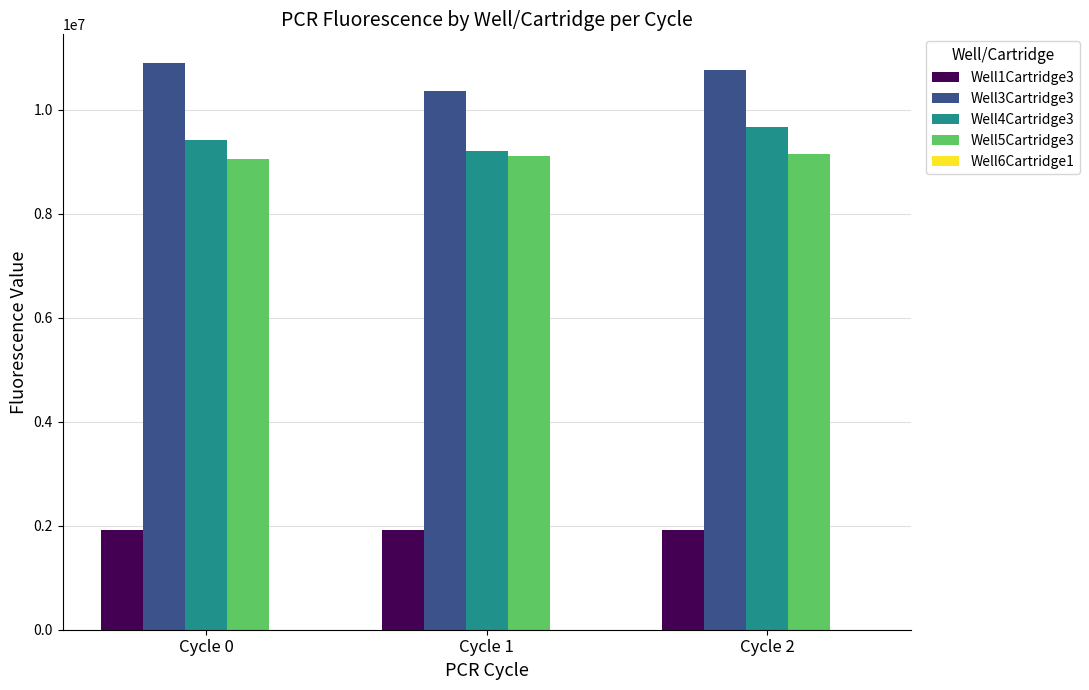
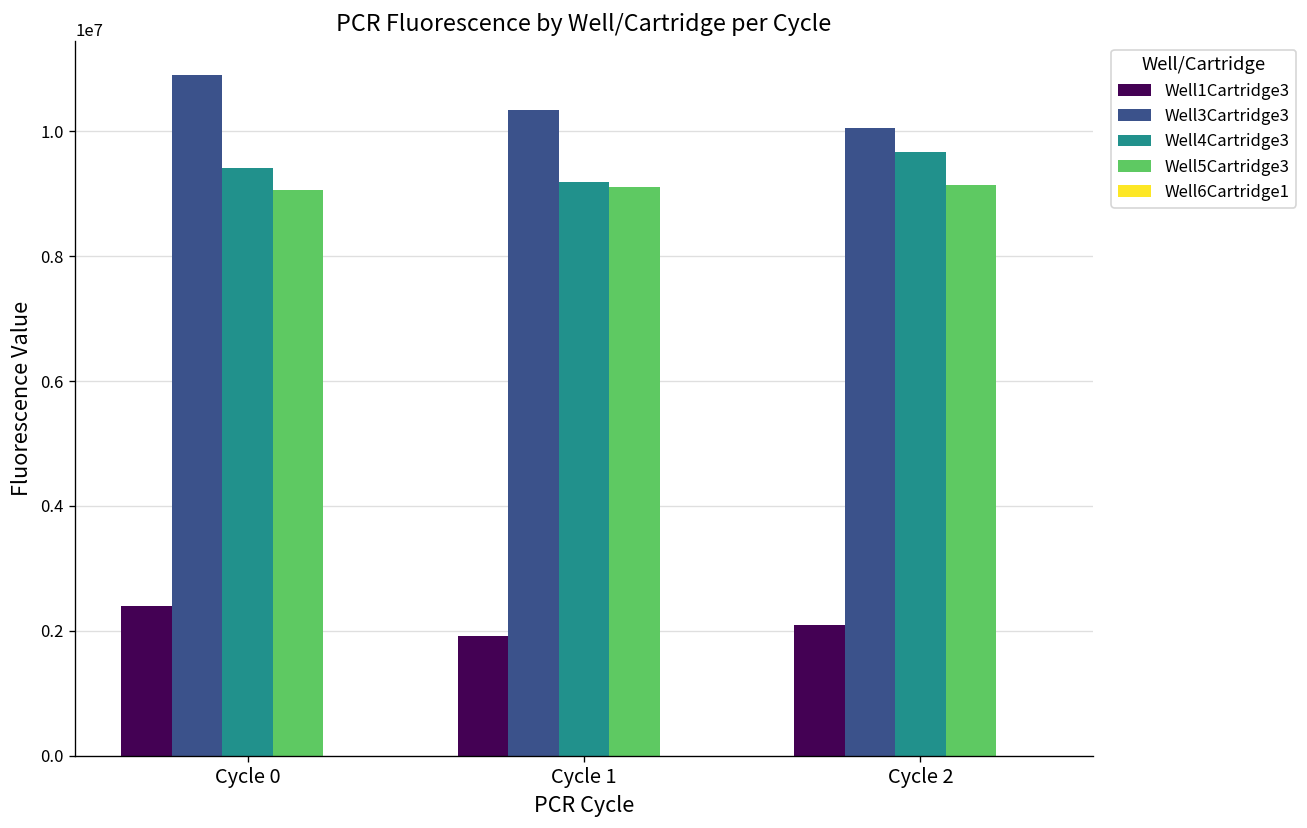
  {
    "Well1Cartridge3": {
-     "Cycle 0": 1900000,
+     "Cycle 0": 2400000,
      "Cycle 1": 1900000,
-     "Cycle 2": 1900000
+     "Cycle 2": 2100000
    },
    "Well3Cartridge3": {
      "Cycle 0": 10900000,
      "Cycle 1": 10300000,
-     "Cycle 2": 10800000
+     "Cycle 2": 10100000
    },
    "Well4Cartridge3": {
      "Cycle 0": 9400000,
      "Cycle 1": 9200000,
      "Cycle 2": 9700000
    },
    "Well5Cartridge3": {
      "Cycle 0": 9100000,
      "Cycle 1": 9100000,
      "Cycle 2": 9100000
    },
    "Well6Cartridge1": {
      "Cycle 0": 0,
      "Cycle 1": 0,
      "Cycle 2": 0
    }
  }
